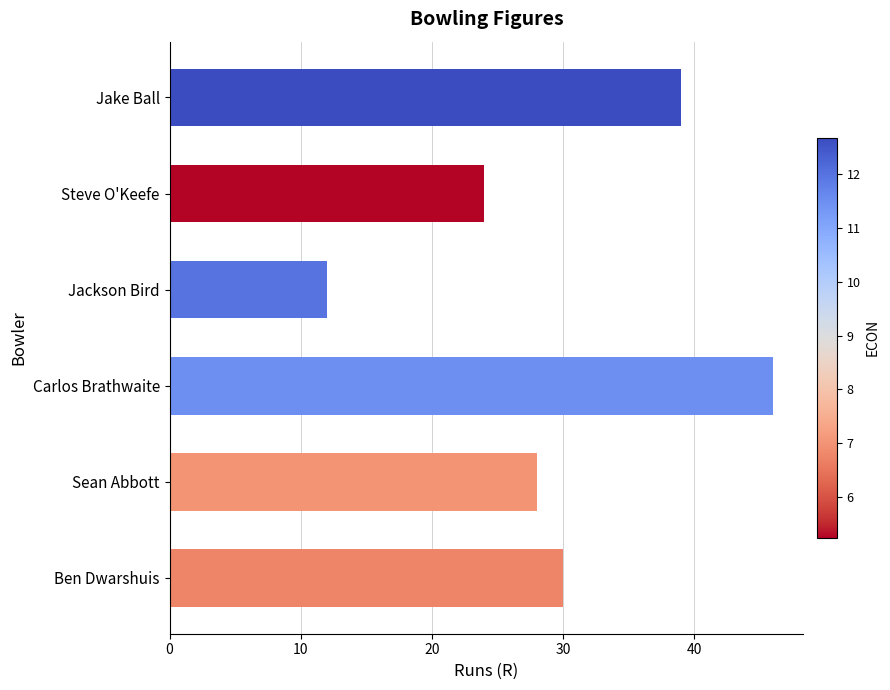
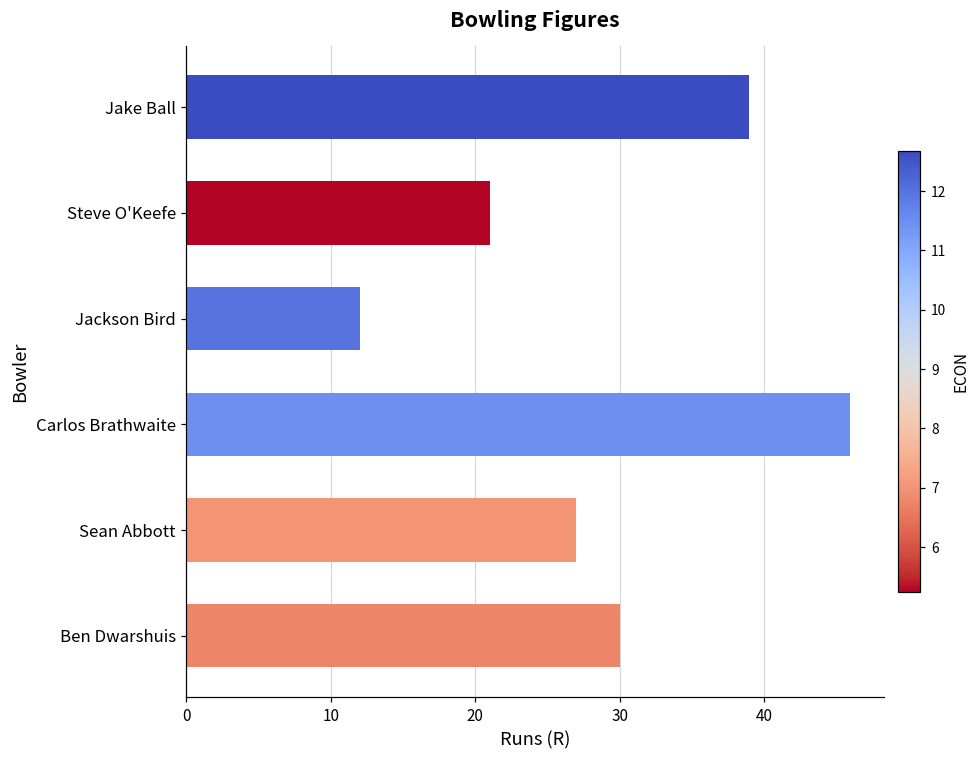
  {
    "Jake Ball": 39,
-   "Steve O'Keefe": 24,
+   "Steve O'Keefe": 21,
    "Jackson Bird": 12,
    "Carlos Brathwaite": 46,
-   "Sean Abbott": 28,
+   "Sean Abbott": 27,
    "Ben Dwarshuis": 30
  }
